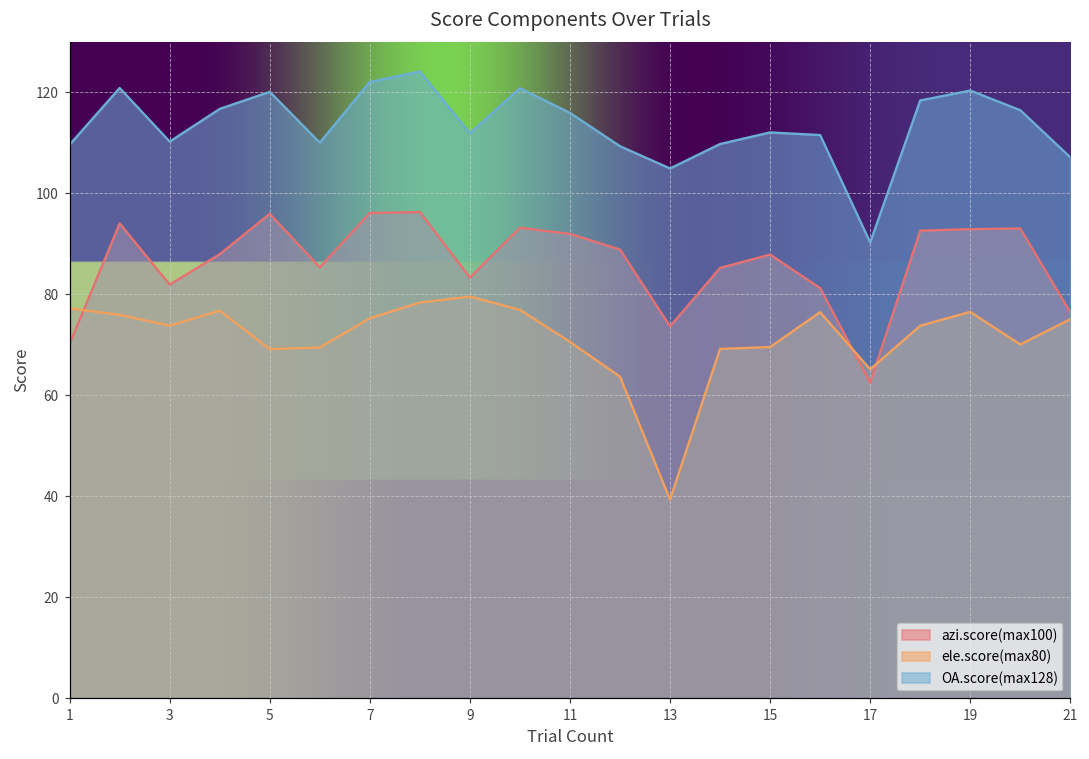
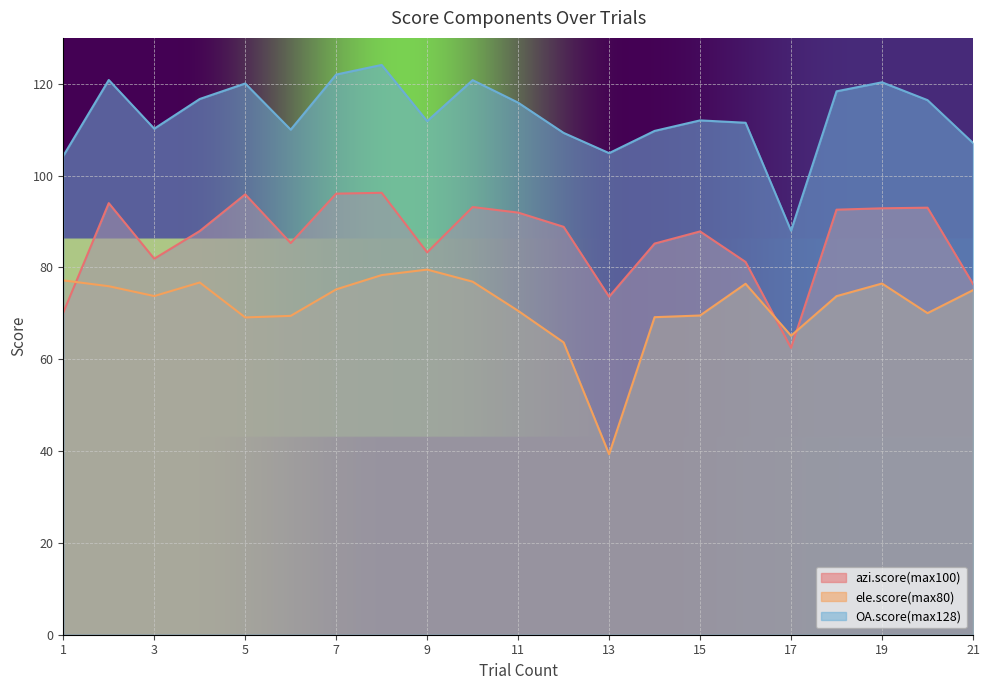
  {
    "OA.score(max128)": {
-     "1": 110,
+     "1": 104,
      "3": 110,
      "5": 120,
      "7": 122,
      "9": 112,
      "11": 116,
      "13": 105,
      "15": 112,
-     "17": 90,
+     "17": 88,
      "19": 120,
      "21": 107
    }
  }
